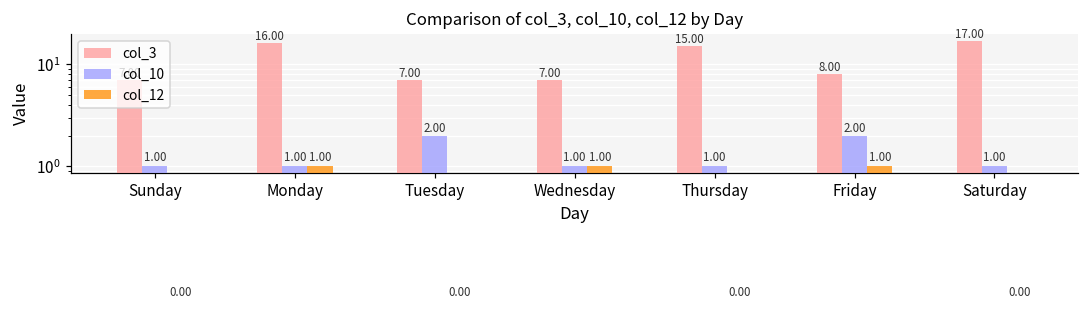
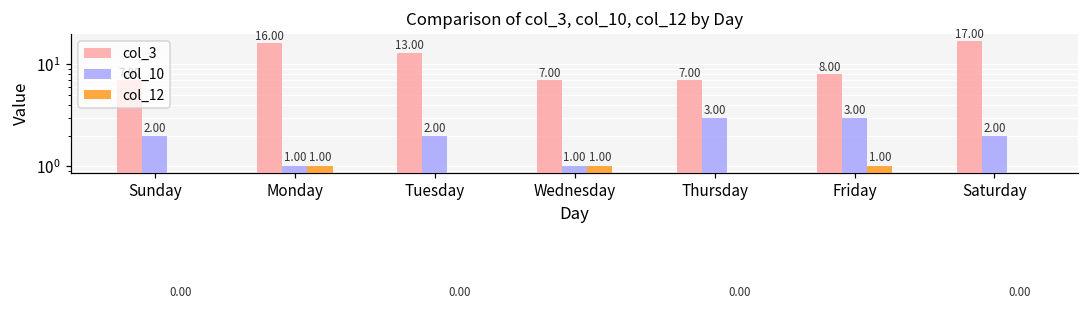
  {
    "col_3": {
      "Monday": 16.00,
-     "Tuesday": 7.00,
+     "Tuesday": 13.00,
      "Wednesday": 7.00,
-     "Thursday": 15.00,
+     "Thursday": 7.00,
      "Friday": 8.00,
      "Saturday": 17.00
    },
    "col_10": {
-     "Sunday": 1.00,
+     "Sunday": 2.00,
      "Monday": 1.00,
      "Tuesday": 2.00,
      "Wednesday": 1.00,
-     "Thursday": 1.00,
-     "Friday": 2.00,
-     "Saturday": 1.00
+     "Thursday": 3.00,
+     "Friday": 3.00,
+     "Saturday": 2.00
    },
    "col_12": {
      "Monday": 1.00,
      "Wednesday": 1.00,
      "Friday": 1.00
    }
  }
